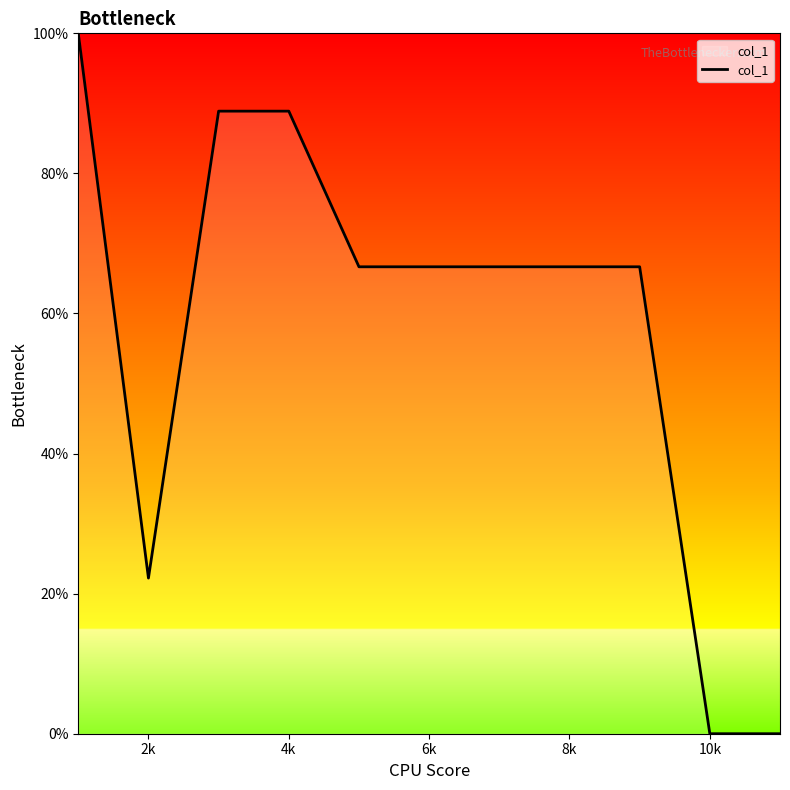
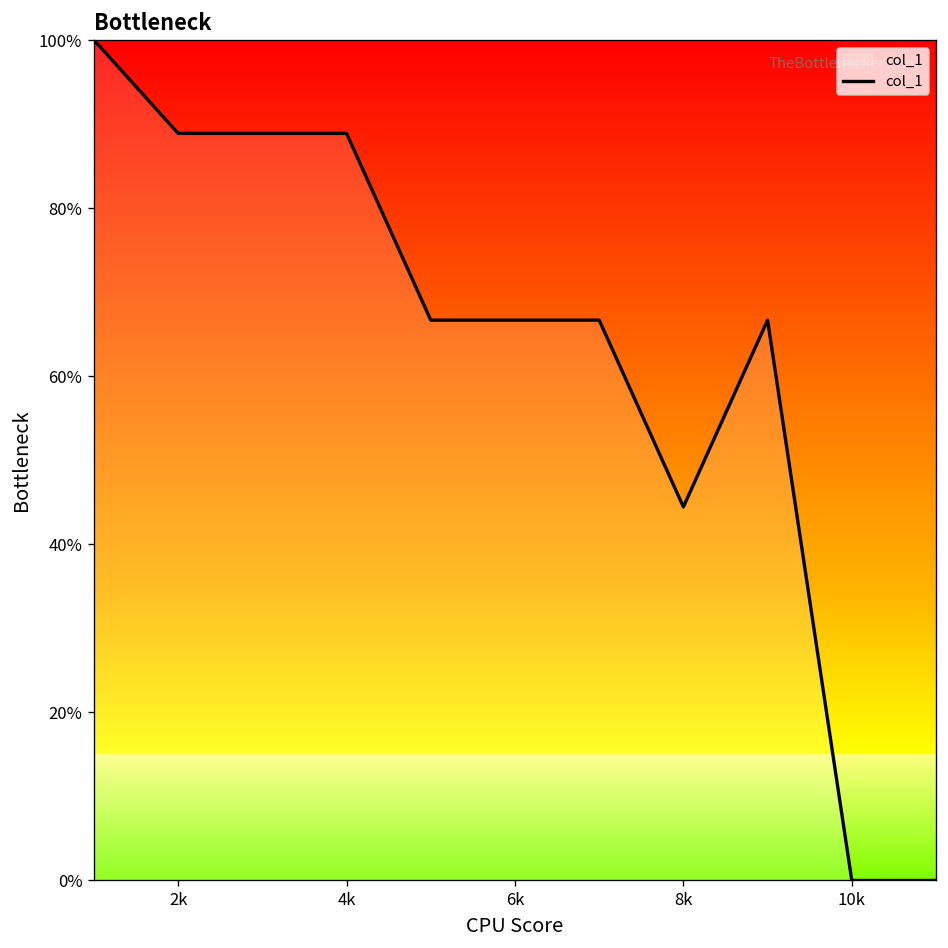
  {
-   "2k": "22%",
+   "2k": "89%",
    "4k": "89%",
    "6k": "67%",
-   "8k": "67%",
+   "8k": "44%",
    "10k": "0%"
  }
